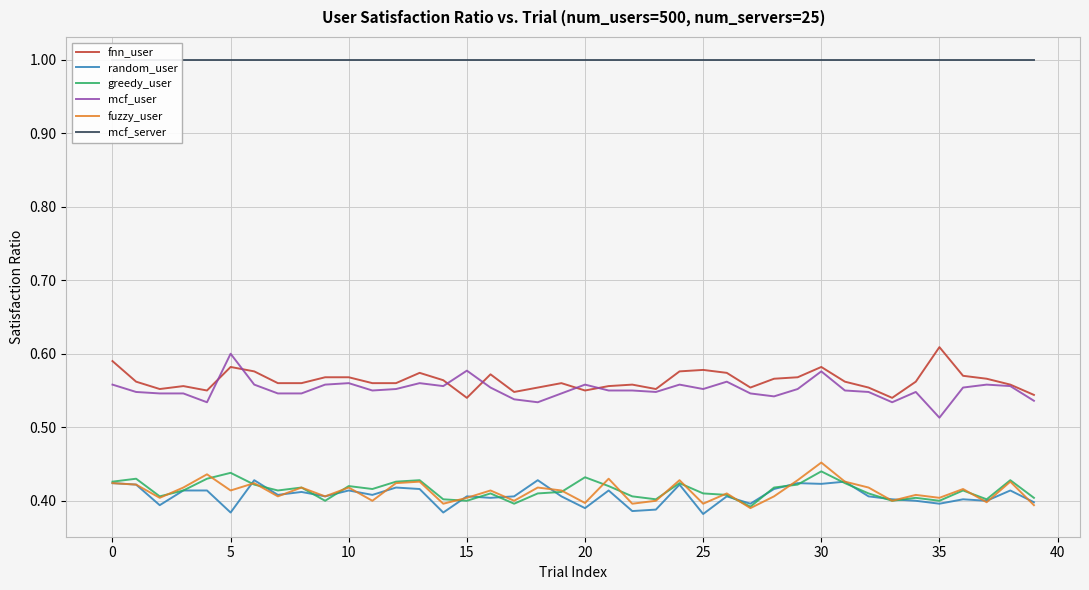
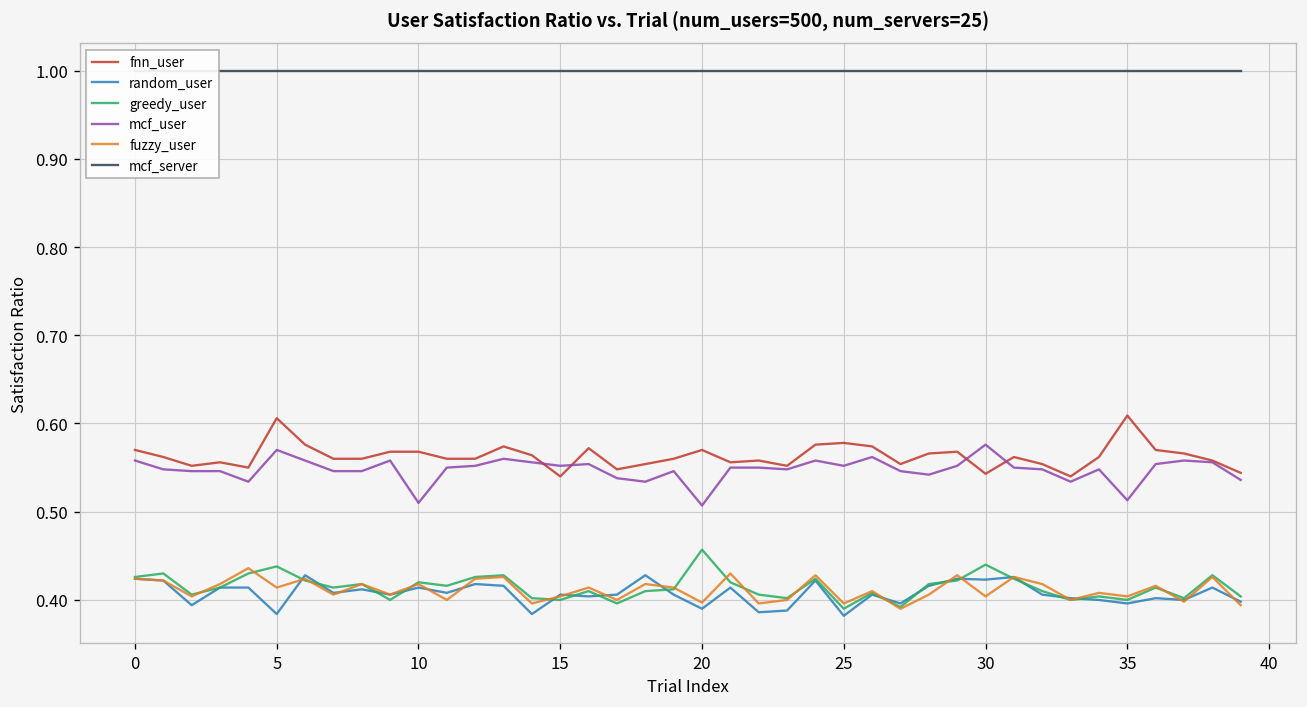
  {
    "fnn_user": {
-     "0": 0.59,
-     "5": 0.58,
+     "0": 0.57,
+     "5": 0.61,
      "10": 0.57,
      "15": 0.54,
-     "20": 0.55,
+     "20": 0.57,
      "25": 0.58,
-     "30": 0.58,
+     "30": 0.54,
      "35": 0.61
    },
    "random_user": {
      "5": 0.38,
      "10": 0.41,
      "20": 0.39,
      "25": 0.38,
      "30": 0.42,
      "35": 0.40
    },
    "greedy_user": {
      "5": 0.44,
      "15": 0.40,
-     "20": 0.43,
-     "25": 0.41,
+     "20": 0.46,
+     "25": 0.39,
      "30": 0.44,
      "35": 0.40
    },
    "mcf_user": {
      "0": 0.56,
-     "5": 0.60,
-     "10": 0.56,
-     "15": 0.58,
-     "20": 0.56,
+     "5": 0.57,
+     "10": 0.51,
+     "15": 0.55,
+     "20": 0.51,
      "25": 0.55,
      "30": 0.58,
      "35": 0.51
    },
    "fuzzy_user": {
      "5": 0.41,
      "20": 0.40,
      "25": 0.40,
-     "30": 0.45,
+     "30": 0.40,
      "35": 0.40
    },
    "mcf_server": {
      "5": 1.00,
      "10": 1.00,
      "15": 1.00,
      "20": 1.00,
      "25": 1.00,
      "30": 1.00,
      "35": 1.00
    }
  }
